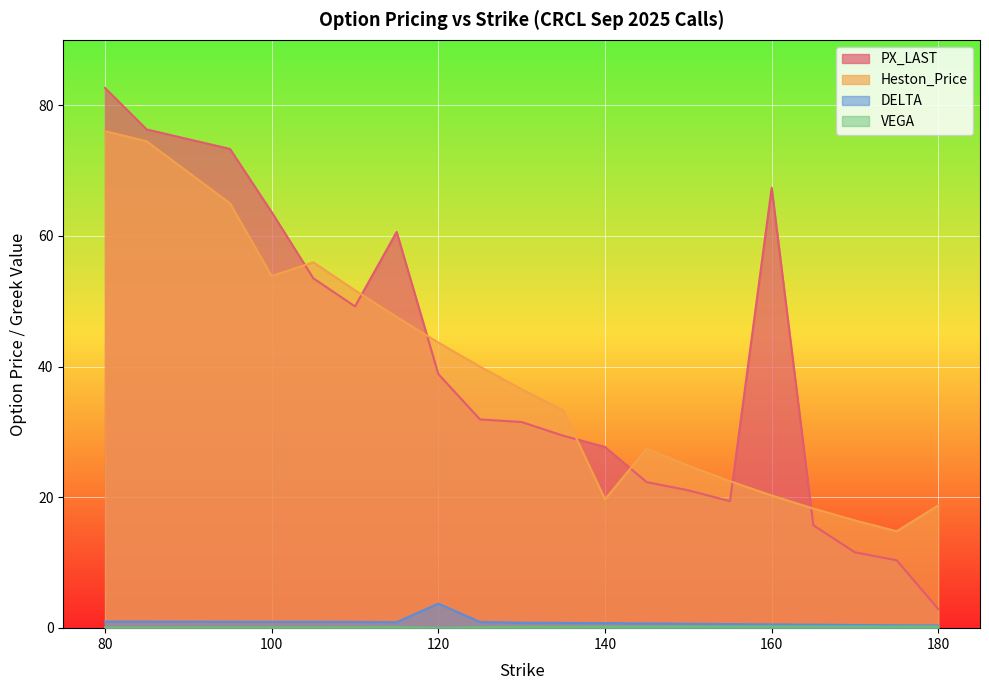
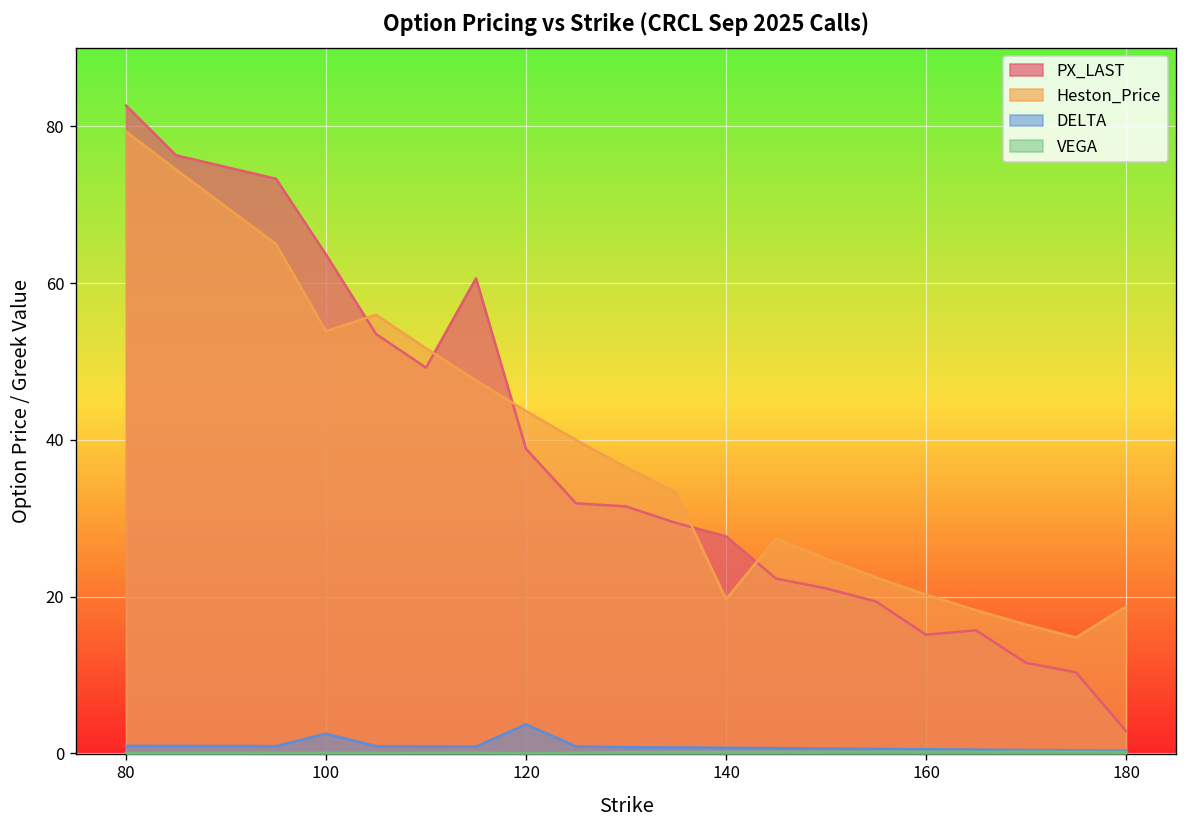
  {
    "PX_LAST": {
      "80": 83,
      "100": 64,
      "120": 39,
      "140": 28,
-     "160": 67,
+     "160": 15,
      "180": 3
    },
    "Heston_Price": {
-     "80": 76,
+     "80": 79,
      "100": 54,
      "120": 44,
      "140": 20,
      "160": 20,
      "180": 19
    },
    "DELTA": {
      "80": 1,
-     "100": 1,
+     "100": 3,
      "120": 4,
      "140": 1
    },
    "VEGA": {
      "80": 0,
      "100": 0,
      "120": 0,
      "140": 0
    }
  }
